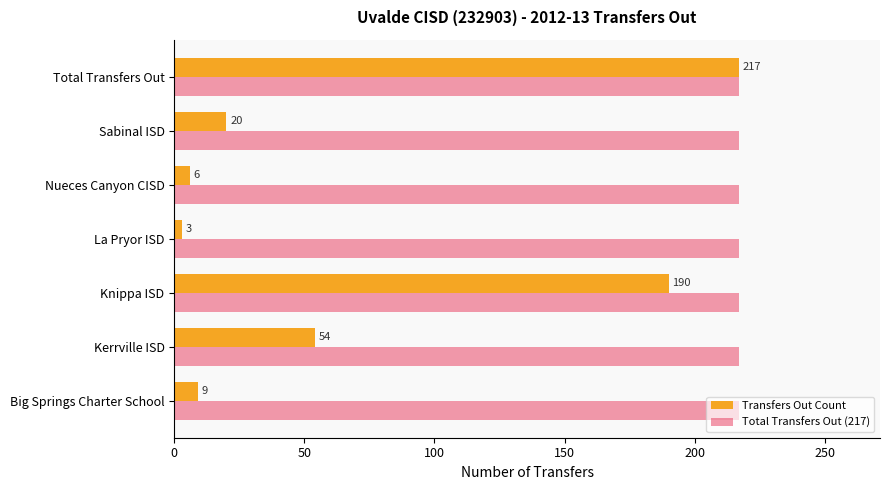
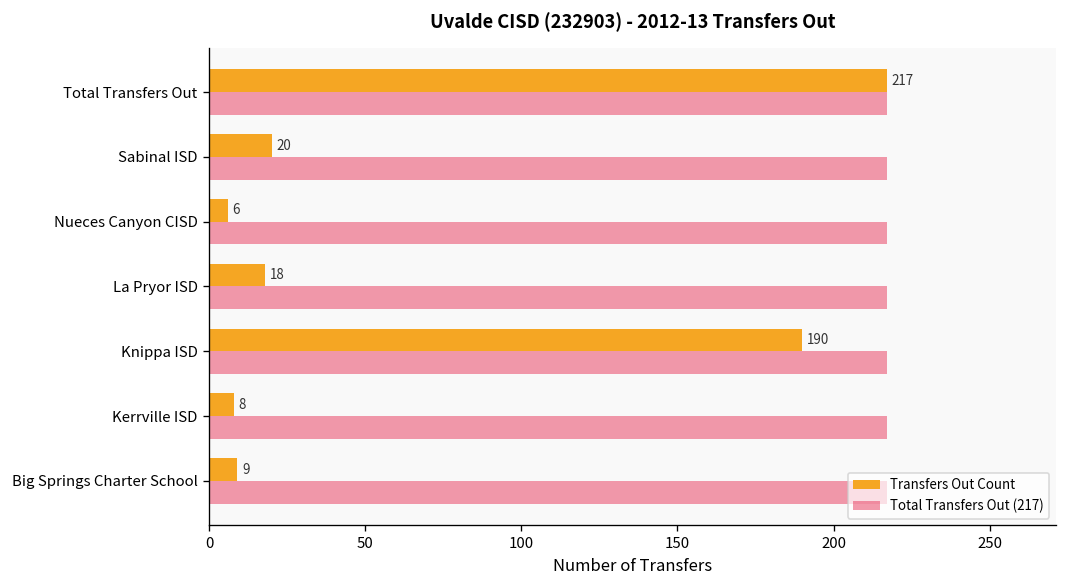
  {
    "Transfers Out Count": {
      "Total Transfers Out": 217,
      "Sabinal ISD": 20,
      "Nueces Canyon CISD": 6,
-     "La Pryor ISD": 3,
+     "La Pryor ISD": 18,
      "Knippa ISD": 190,
-     "Kerrville ISD": 54,
+     "Kerrville ISD": 8,
      "Big Springs Charter School": 9
    },
    "Total Transfers Out (217)": {
      "Sabinal ISD": 217,
      "Nueces Canyon CISD": 217,
      "La Pryor ISD": 217,
      "Knippa ISD": 217,
      "Kerrville ISD": 217
    }
  }
